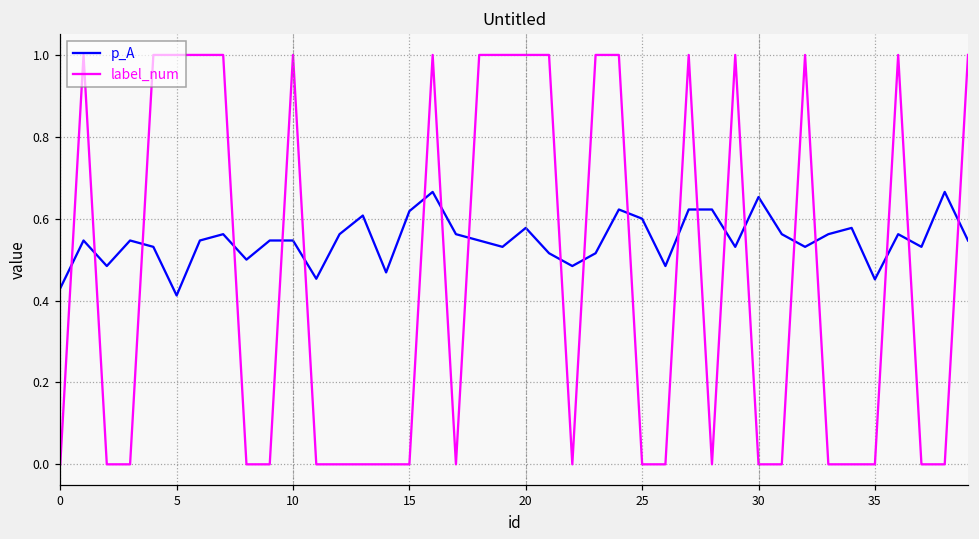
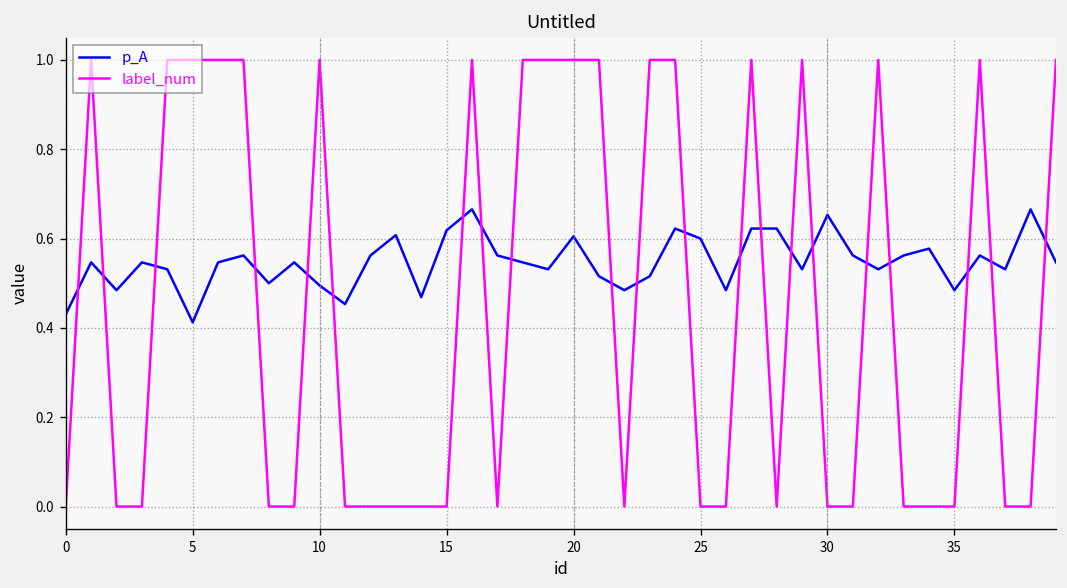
  {
    "p_A": {
      "0": 0.43,
      "5": 0.41,
-     "10": 0.55,
+     "10": 0.49,
      "15": 0.62,
-     "20": 0.58,
+     "20": 0.61,
      "25": 0.60,
      "30": 0.65,
-     "35": 0.45
+     "35": 0.48
    },
    "label_num": {
      "0": 0.00,
      "10": 1.00,
      "15": 0.00,
      "20": 1.00,
      "25": 0.00,
      "30": 0.00,
      "35": 0.00
    }
  }
